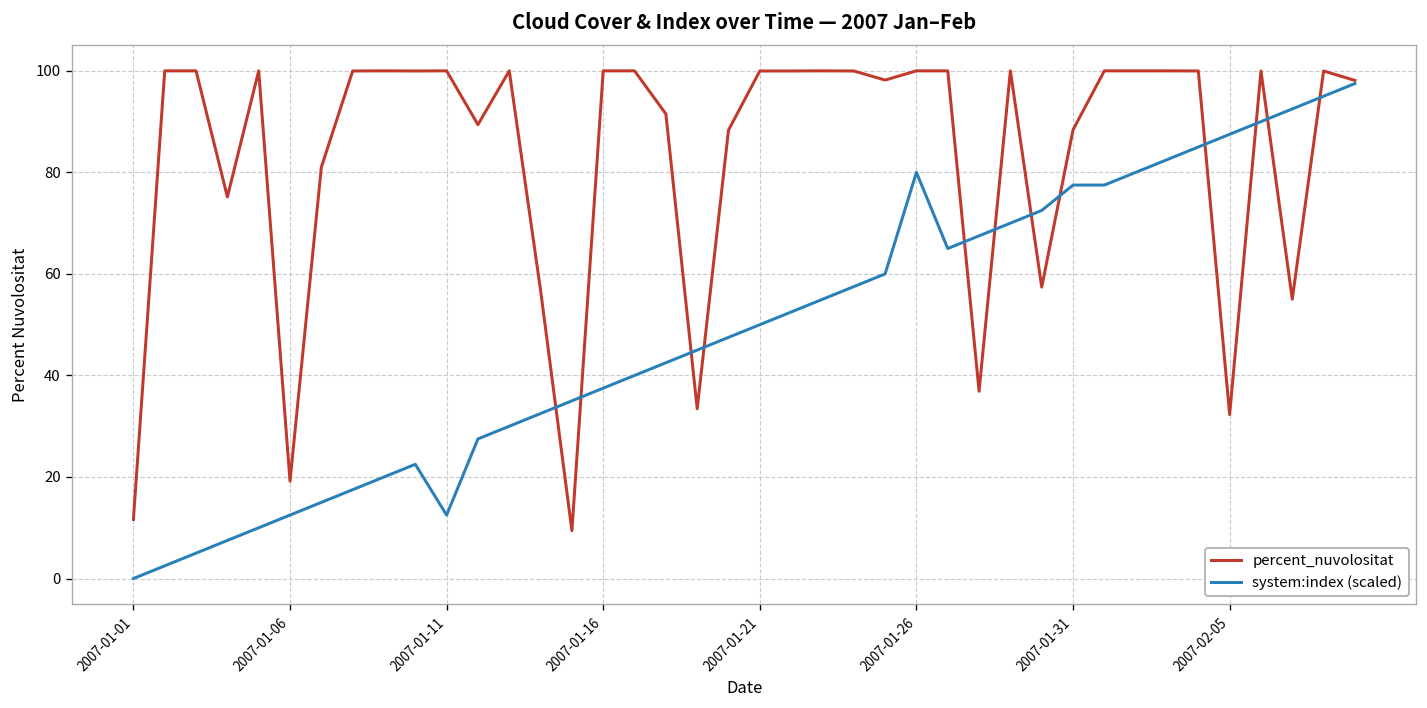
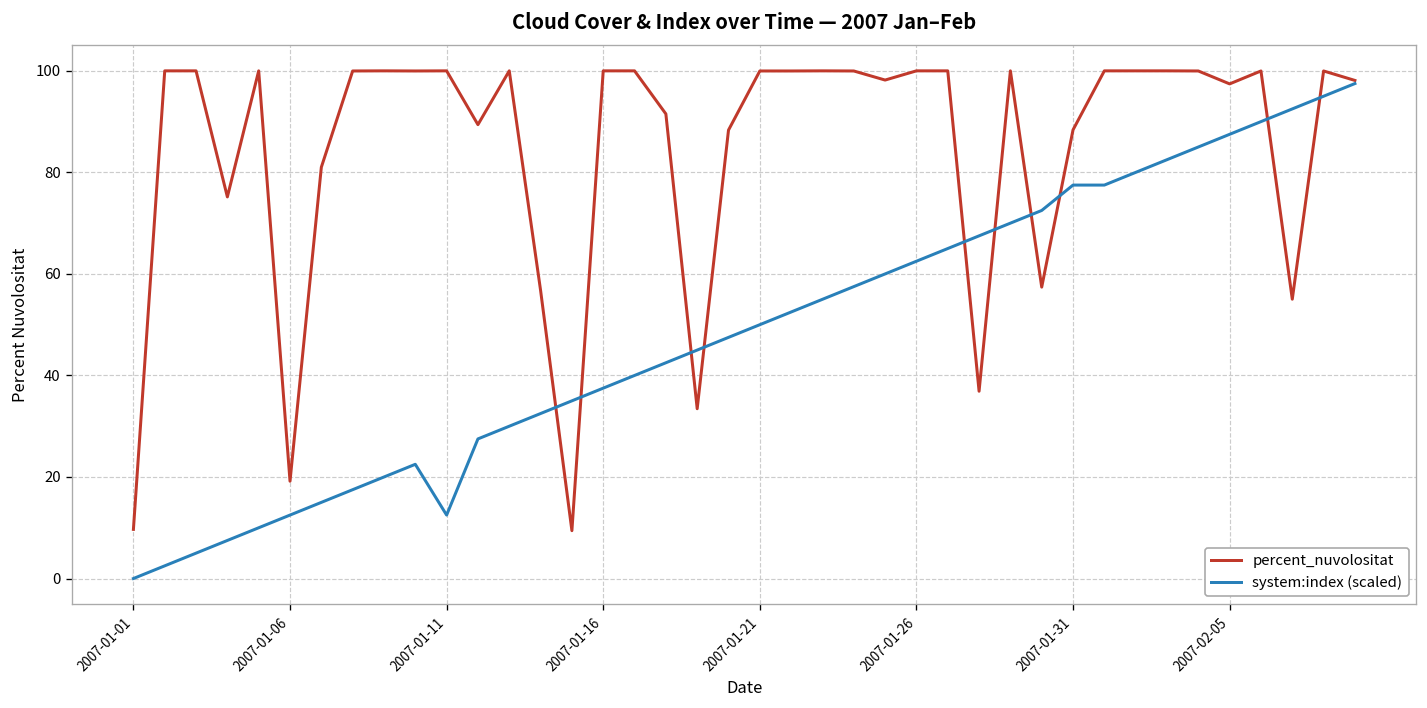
  {
    "percent_nuvolositat": {
-     "2007-01-01": 12,
+     "2007-01-01": 10,
      "2007-01-06": 19,
      "2007-01-11": 100,
      "2007-01-16": 100,
      "2007-01-21": 100,
      "2007-01-26": 100,
      "2007-01-31": 88,
-     "2007-02-05": 32
+     "2007-02-05": 97
    },
    "system:index (scaled)": {
      "2007-01-01": 0,
      "2007-01-06": 13,
      "2007-01-11": 13,
      "2007-01-16": 38,
      "2007-01-21": 50,
-     "2007-01-26": 80,
+     "2007-01-26": 63,
      "2007-01-31": 78,
      "2007-02-05": 88
    }
  }
